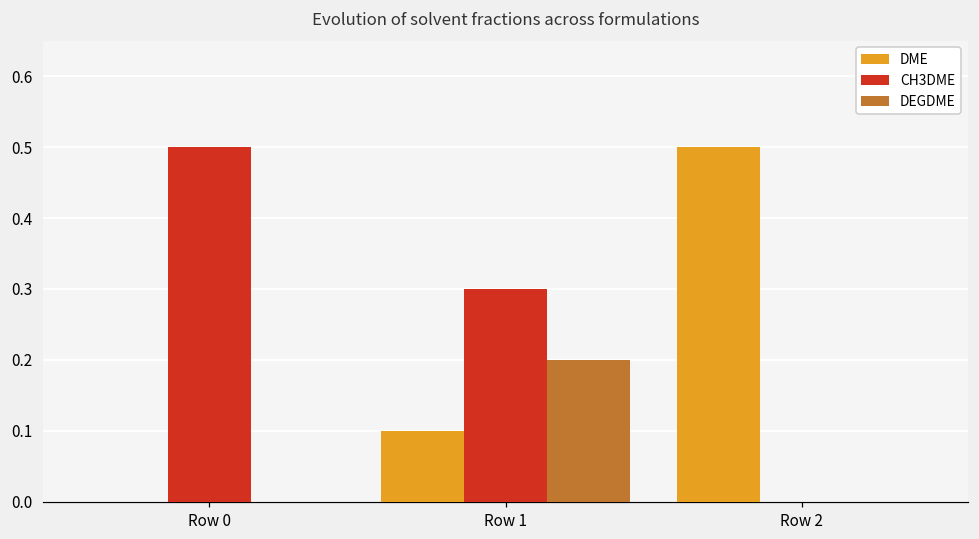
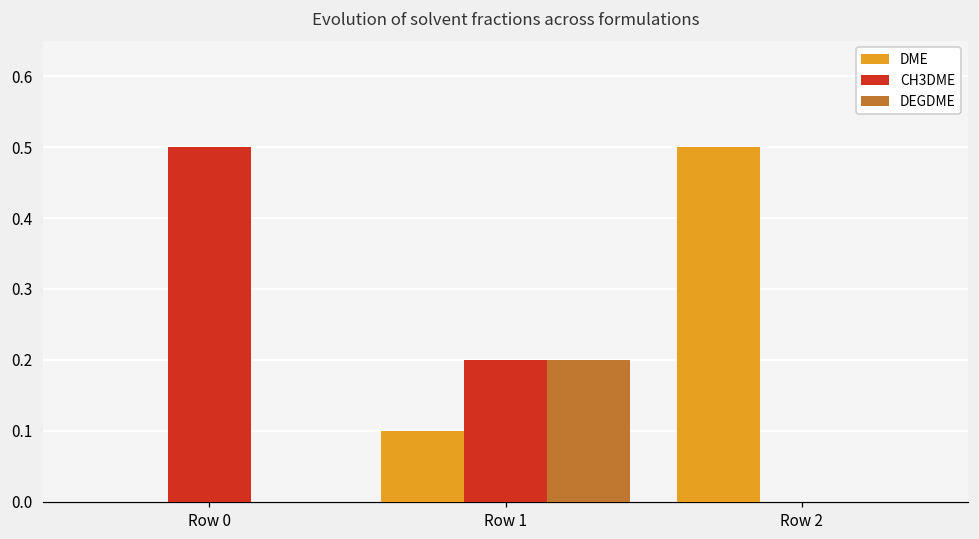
  {
    "CH3DME": {
      "Row 0": 0.5,
-     "Row 1": 0.3,
+     "Row 1": 0.2,
      "Row 2": 0.0
    }
  }
